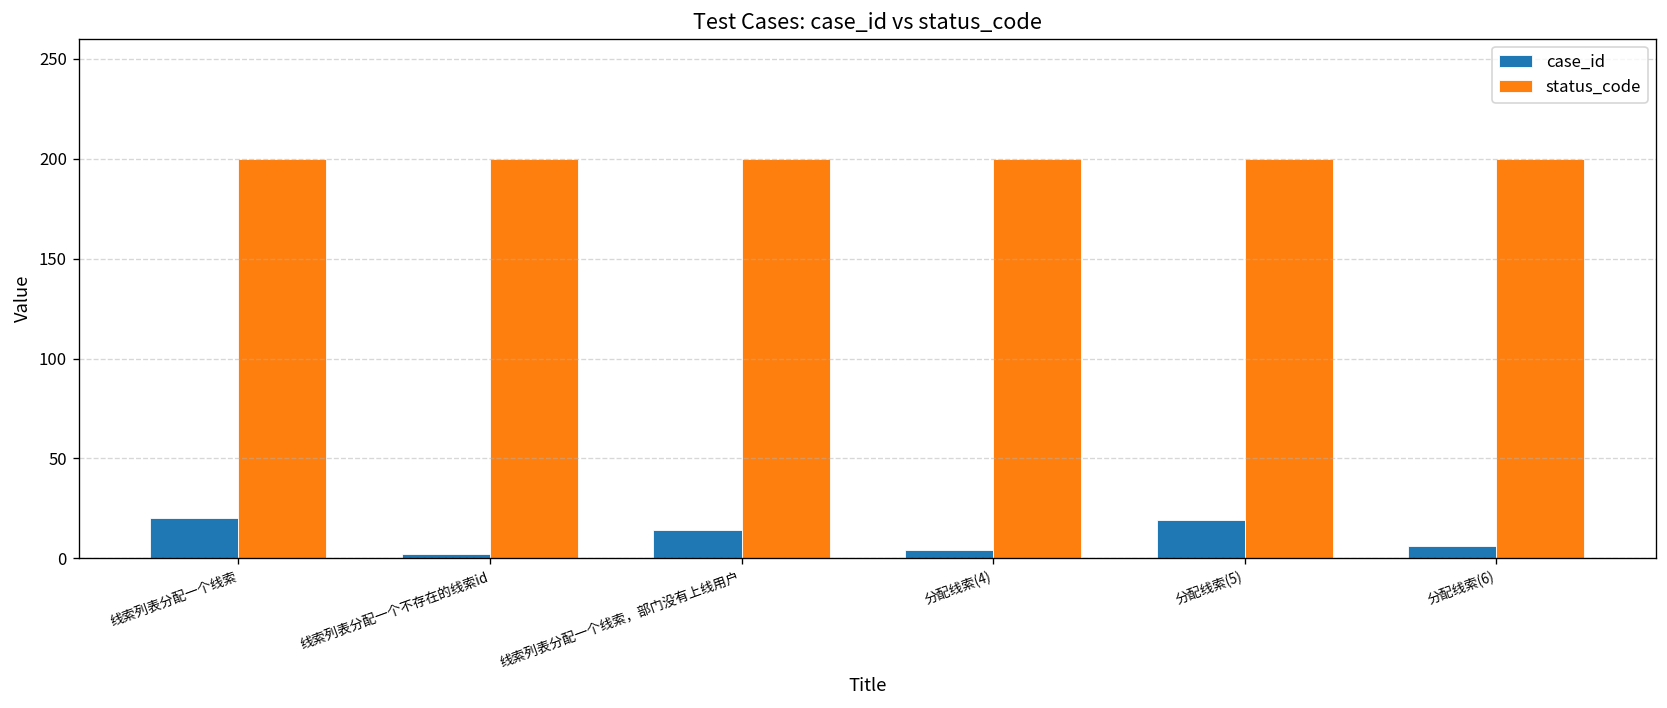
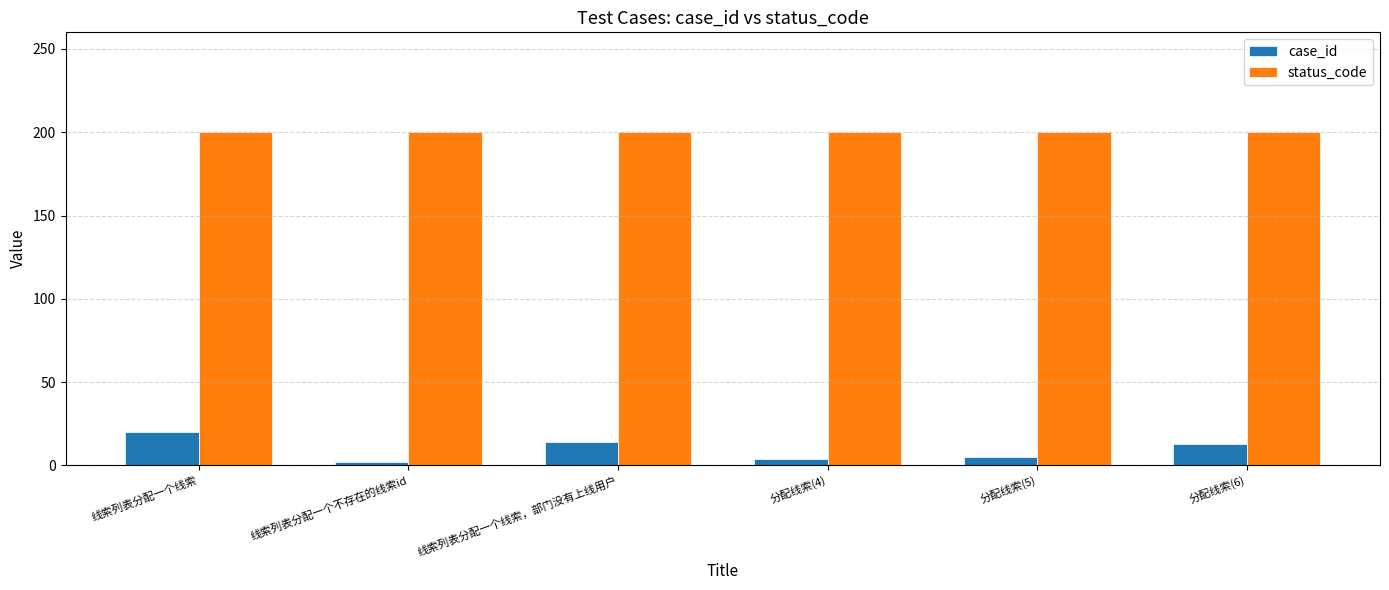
  {
    "case_id": {
      "线索列表分配一个线索": 20,
      "线索列表分配一个不存在的线索id": 2,
      "线索列表分配一个线索，部门没有上线用户": 14,
      "分配线索(4)": 4,
-     "分配线索(5)": 19,
-     "分配线索(6)": 6
+     "分配线索(5)": 5,
+     "分配线索(6)": 13
    },
    "status_code": {
      "线索列表分配一个线索": 200,
      "线索列表分配一个不存在的线索id": 200,
      "线索列表分配一个线索，部门没有上线用户": 200,
      "分配线索(4)": 200,
      "分配线索(5)": 200,
      "分配线索(6)": 200
    }
  }
